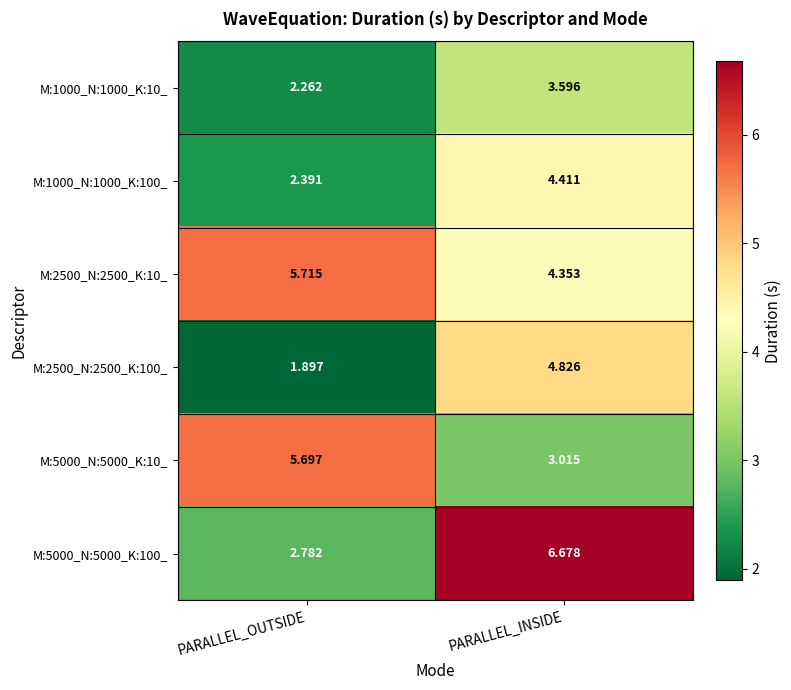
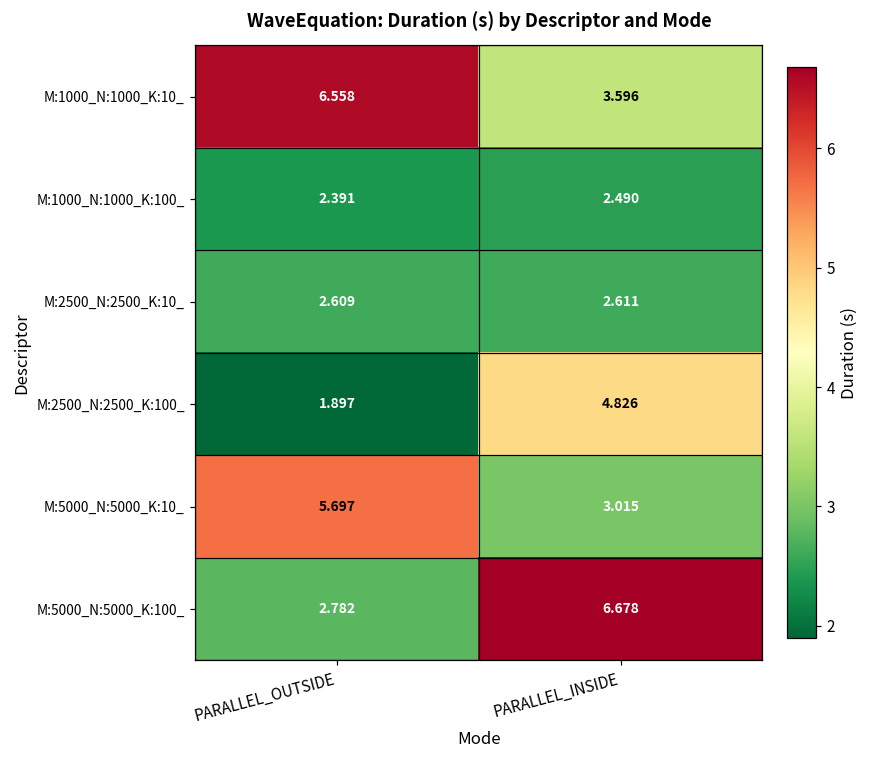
  {
    "M:1000_N:1000_K:10_": {
-     "PARALLEL_OUTSIDE": 2.262,
+     "PARALLEL_OUTSIDE": 6.558,
      "PARALLEL_INSIDE": 3.596
    },
    "M:1000_N:1000_K:100_": {
      "PARALLEL_OUTSIDE": 2.391,
-     "PARALLEL_INSIDE": 4.411
+     "PARALLEL_INSIDE": 2.490
    },
    "M:2500_N:2500_K:10_": {
-     "PARALLEL_OUTSIDE": 5.715,
-     "PARALLEL_INSIDE": 4.353
+     "PARALLEL_OUTSIDE": 2.609,
+     "PARALLEL_INSIDE": 2.611
    },
    "M:2500_N:2500_K:100_": {
      "PARALLEL_OUTSIDE": 1.897,
      "PARALLEL_INSIDE": 4.826
    },
    "M:5000_N:5000_K:10_": {
      "PARALLEL_OUTSIDE": 5.697,
      "PARALLEL_INSIDE": 3.015
    },
    "M:5000_N:5000_K:100_": {
      "PARALLEL_OUTSIDE": 2.782,
      "PARALLEL_INSIDE": 6.678
    }
  }
